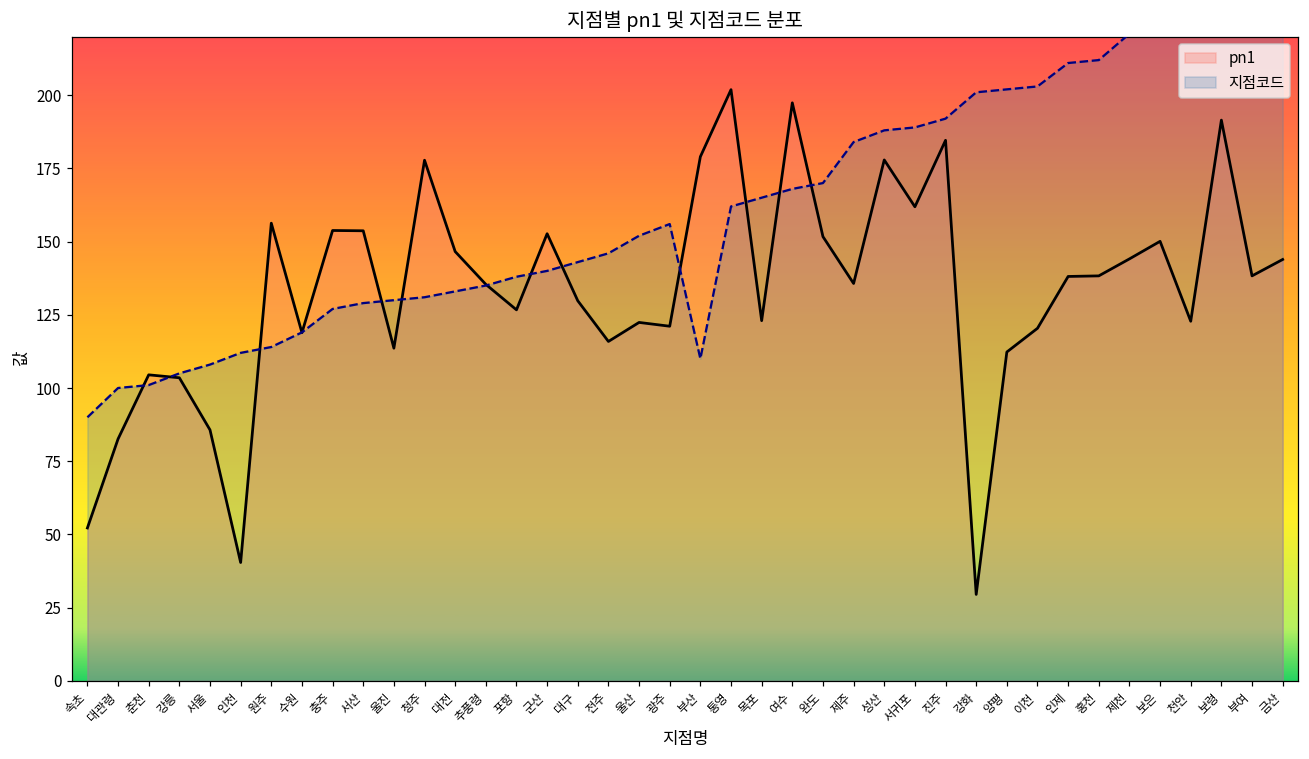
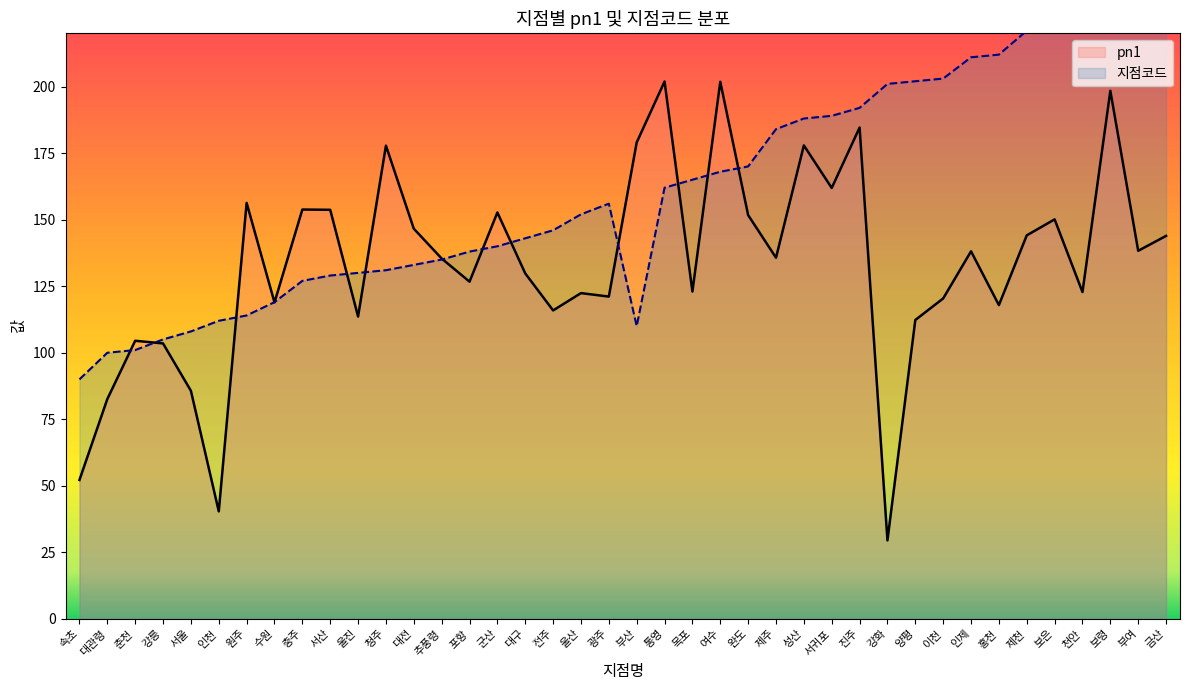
  {
    "pn1": {
      "속초": 52,
      "대관령": 83,
      "춘천": 105,
      "강릉": 104,
      "서울": 86,
      "인천": 40,
      "원주": 156,
      "충주": 154,
      "서산": 154,
      "울진": 114,
      "청주": 178,
      "대전": 147,
      "포항": 127,
      "군산": 153,
      "대구": 130,
      "전주": 116,
      "울산": 122,
      "광주": 121,
      "부산": 179,
      "통영": 202,
      "목포": 123,
-     "여수": 197,
+     "여수": 202,
      "완도": 152,
      "제주": 136,
      "성산": 178,
      "서귀포": 162,
      "진주": 185,
      "강화": 30,
      "양평": 112,
      "이천": 120,
      "인제": 138,
-     "홍천": 138,
+     "홍천": 118,
      "제천": 144,
      "보은": 150,
      "천안": 123,
-     "보령": 192,
+     "보령": 198,
      "부여": 138,
      "금산": 144
    },
    "지점코드": {
      "속초": 90,
      "대관령": 100,
      "춘천": 101,
      "강릉": 105,
      "서울": 108,
      "인천": 112,
      "원주": 114,
      "충주": 127,
      "서산": 129,
      "울진": 130,
      "청주": 131,
      "대전": 133,
      "포항": 138,
      "군산": 140,
      "대구": 143,
      "전주": 146,
      "울산": 152,
      "광주": 156,
      "부산": 110,
      "통영": 162,
      "목포": 165,
      "여수": 168,
      "완도": 170,
      "제주": 184,
      "성산": 188,
      "서귀포": 189,
      "진주": 192,
      "강화": 201,
      "양평": 202,
      "이천": 203,
      "인제": 211,
      "홍천": 212
    }
  }
